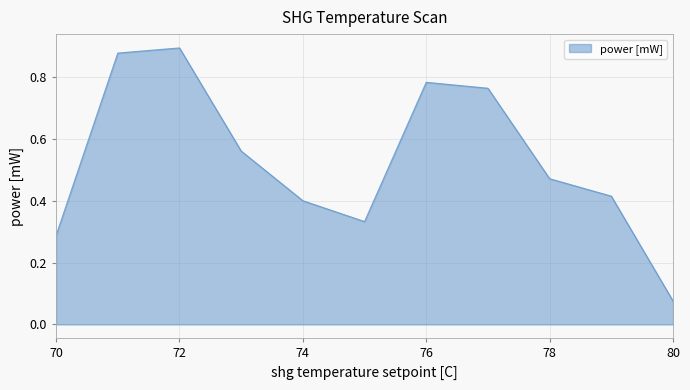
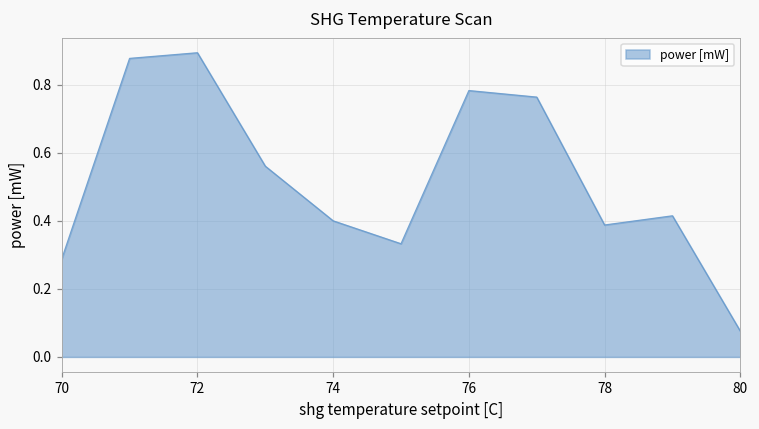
  {
    "70": 0.29,
    "72": 0.89,
    "74": 0.40,
    "76": 0.78,
-   "78": 0.47,
+   "78": 0.39,
    "80": 0.08
  }
